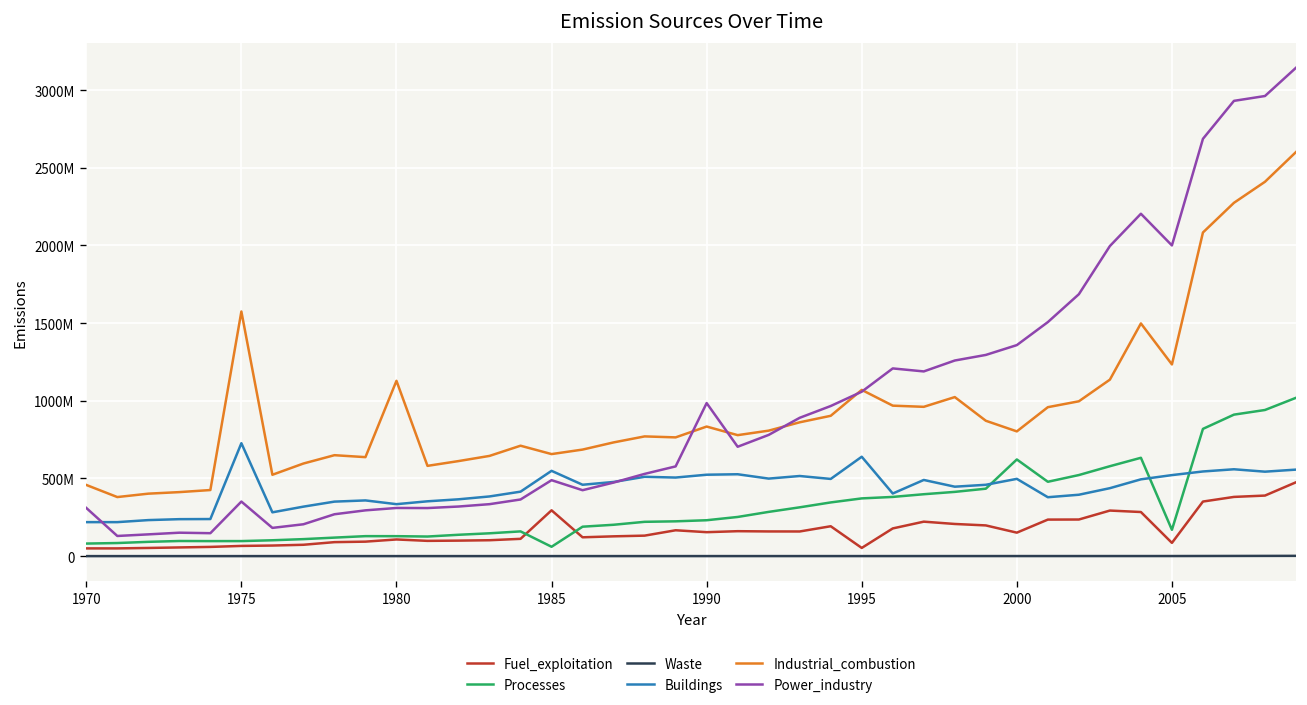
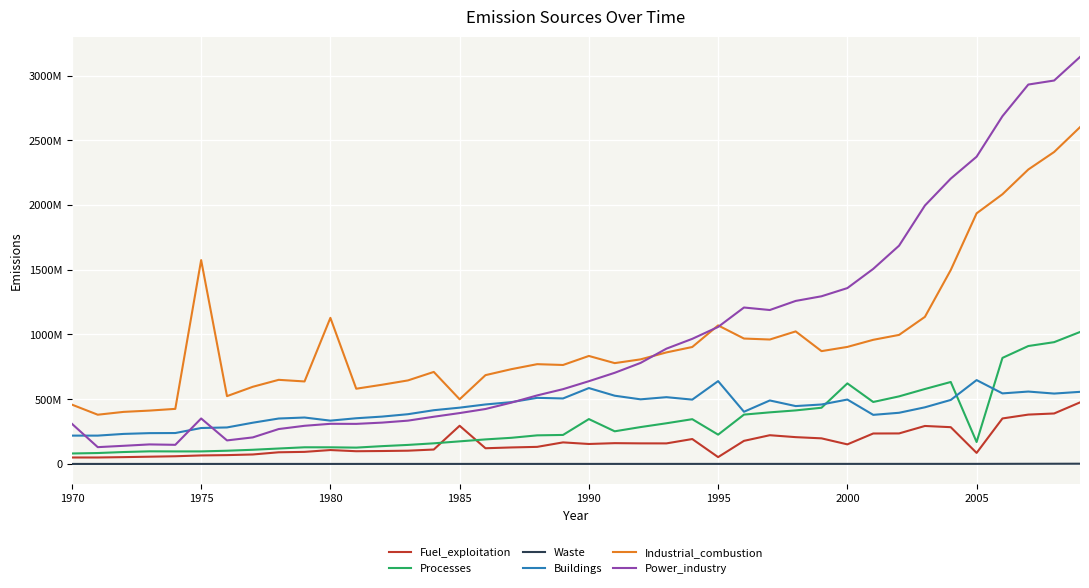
  {
    "Fuel_exploitation": {
      "1970": 50000000,
      "1975": 70000000,
      "1980": 110000000,
      "1985": 300000000,
      "1990": 150000000,
      "1995": 50000000,
      "2000": 150000000,
      "2005": 90000000
    },
    "Processes": {
      "1970": 80000000,
      "1975": 100000000,
      "1980": 130000000,
-     "1985": 60000000,
-     "1990": 230000000,
-     "1995": 370000000,
+     "1985": 170000000,
+     "1990": 350000000,
+     "1995": 230000000,
      "2000": 620000000,
      "2005": 170000000
    },
    "Waste": {
      "1970": 0,
      "1975": 0,
      "1980": 0,
      "1985": 0,
      "1990": 0,
      "1995": 0,
      "2000": 0,
      "2005": 0
    },
    "Buildings": {
      "1970": 220000000,
-     "1975": 730000000,
+     "1975": 280000000,
      "1980": 330000000,
-     "1985": 550000000,
-     "1990": 520000000,
+     "1985": 430000000,
+     "1990": 590000000,
      "1995": 640000000,
      "2000": 500000000,
-     "2005": 520000000
+     "2005": 650000000
    },
    "Industrial_combustion": {
      "1970": 460000000,
      "1975": 1570000000,
      "1980": 1130000000,
-     "1985": 660000000,
+     "1985": 500000000,
      "1990": 830000000,
-     "2000": 800000000,
-     "2005": 1230000000
+     "2000": 900000000,
+     "2005": 1940000000
    },
    "Power_industry": {
      "1970": 310000000,
      "1975": 350000000,
      "1980": 310000000,
-     "1985": 490000000,
-     "1990": 990000000,
+     "1985": 390000000,
+     "1990": 640000000,
      "2000": 1360000000,
-     "2005": 2000000000
+     "2005": 2370000000
    }
  }
